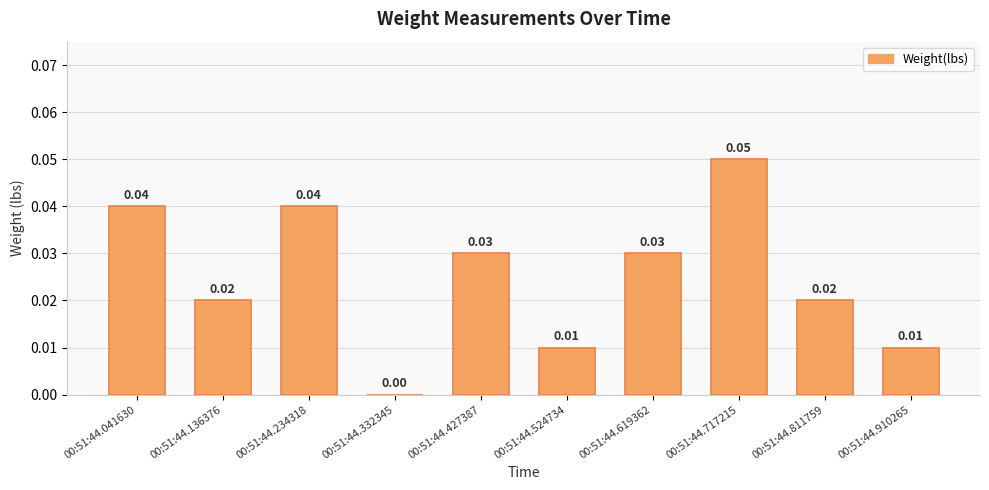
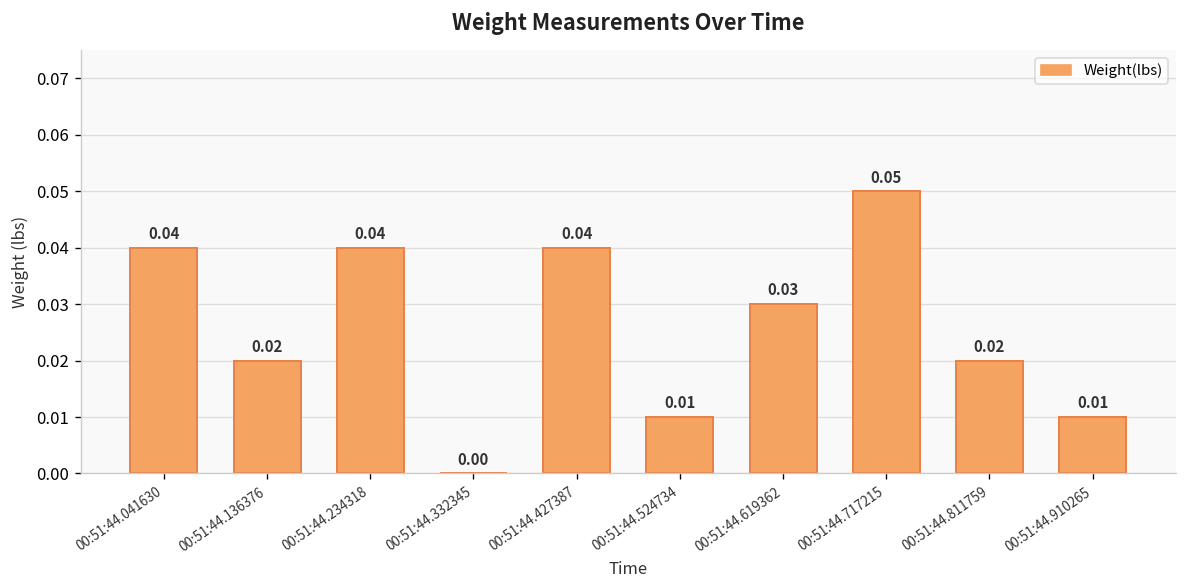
  {
    "00:51:44.041630": 0.04,
    "00:51:44.136376": 0.02,
    "00:51:44.234318": 0.04,
    "00:51:44.332345": 0.00,
-   "00:51:44.427387": 0.03,
+   "00:51:44.427387": 0.04,
    "00:51:44.524734": 0.01,
    "00:51:44.619362": 0.03,
    "00:51:44.717215": 0.05,
    "00:51:44.811759": 0.02,
    "00:51:44.910265": 0.01
  }
